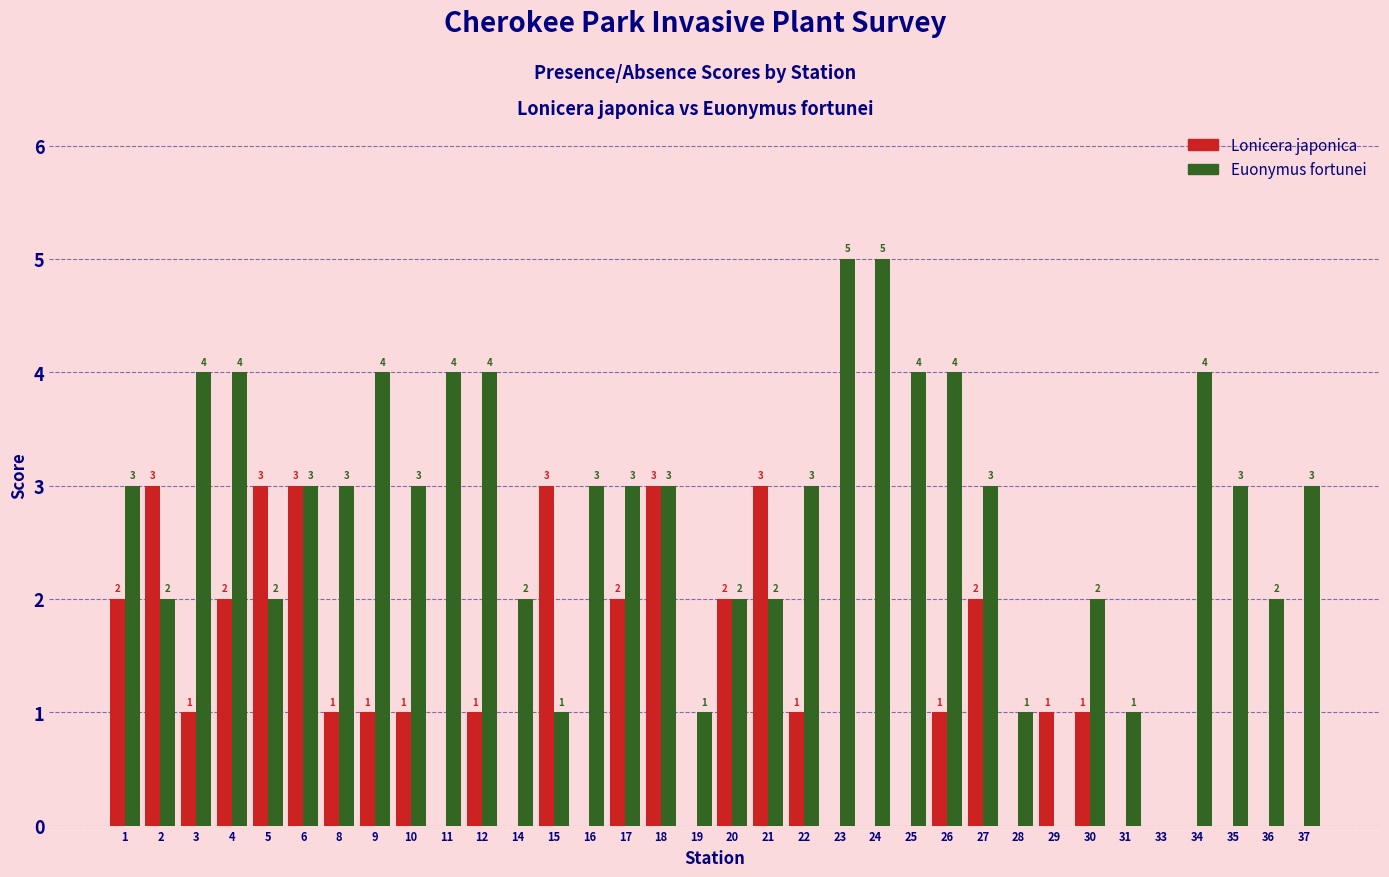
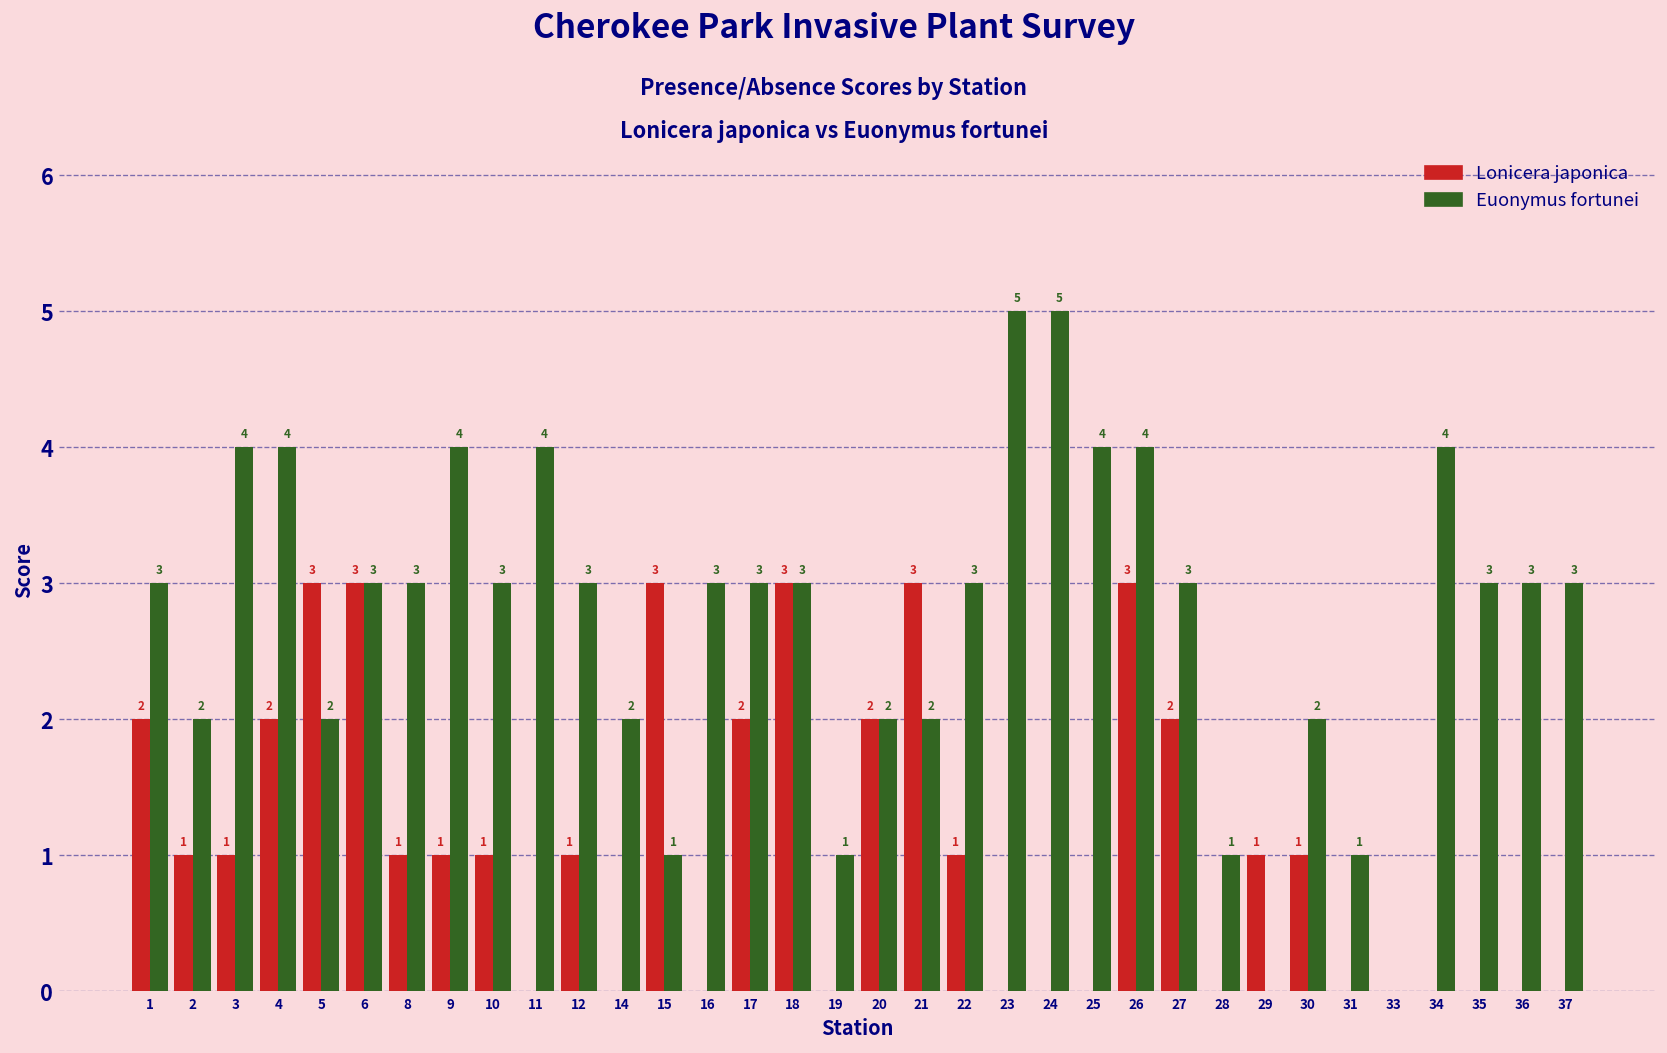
  {
    "Lonicera japonica": {
      "1": 2,
-     "2": 3,
+     "2": 1,
      "3": 1,
      "4": 2,
      "5": 3,
      "6": 3,
      "8": 1,
      "9": 1,
      "10": 1,
      "12": 1,
      "15": 3,
      "17": 2,
      "18": 3,
      "20": 2,
      "21": 3,
      "22": 1,
-     "26": 1,
+     "26": 3,
      "27": 2,
      "29": 1,
      "30": 1
    },
    "Euonymus fortunei": {
      "1": 3,
      "2": 2,
      "3": 4,
      "4": 4,
      "5": 2,
      "6": 3,
      "8": 3,
      "9": 4,
      "10": 3,
      "11": 4,
-     "12": 4,
+     "12": 3,
      "14": 2,
      "15": 1,
      "16": 3,
      "17": 3,
      "18": 3,
      "19": 1,
      "20": 2,
      "21": 2,
      "22": 3,
      "23": 5,
      "24": 5,
      "25": 4,
      "26": 4,
      "27": 3,
      "28": 1,
      "30": 2,
      "31": 1,
      "34": 4,
      "35": 3,
-     "36": 2,
+     "36": 3,
      "37": 3
    }
  }
